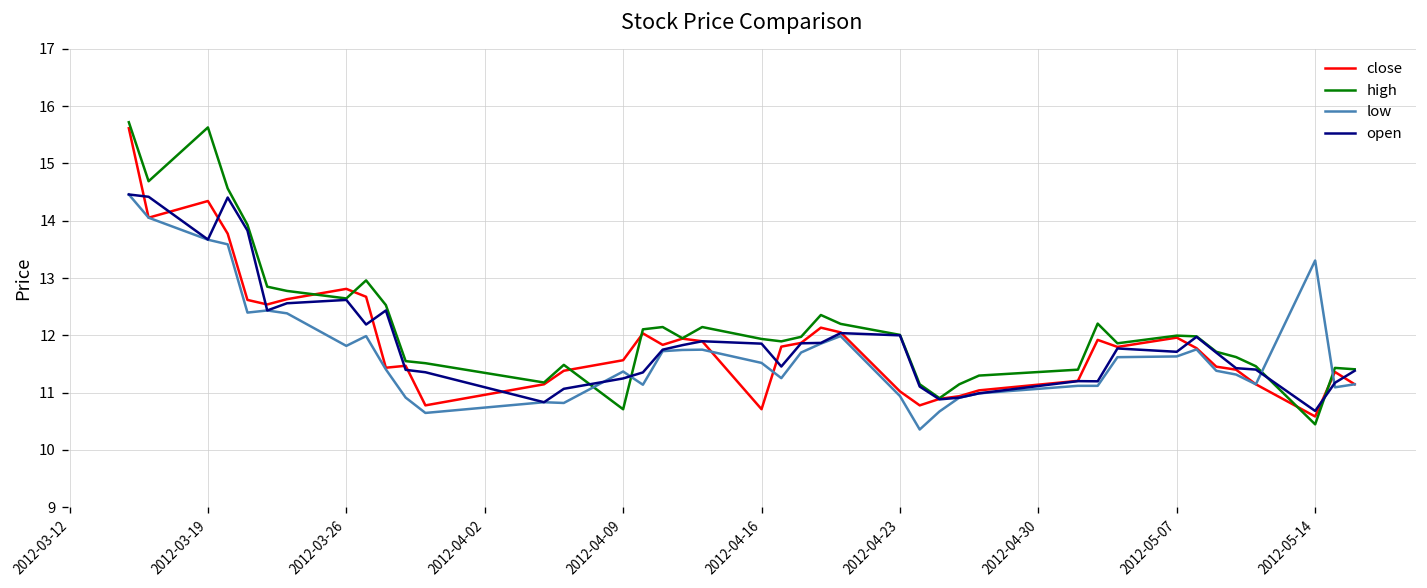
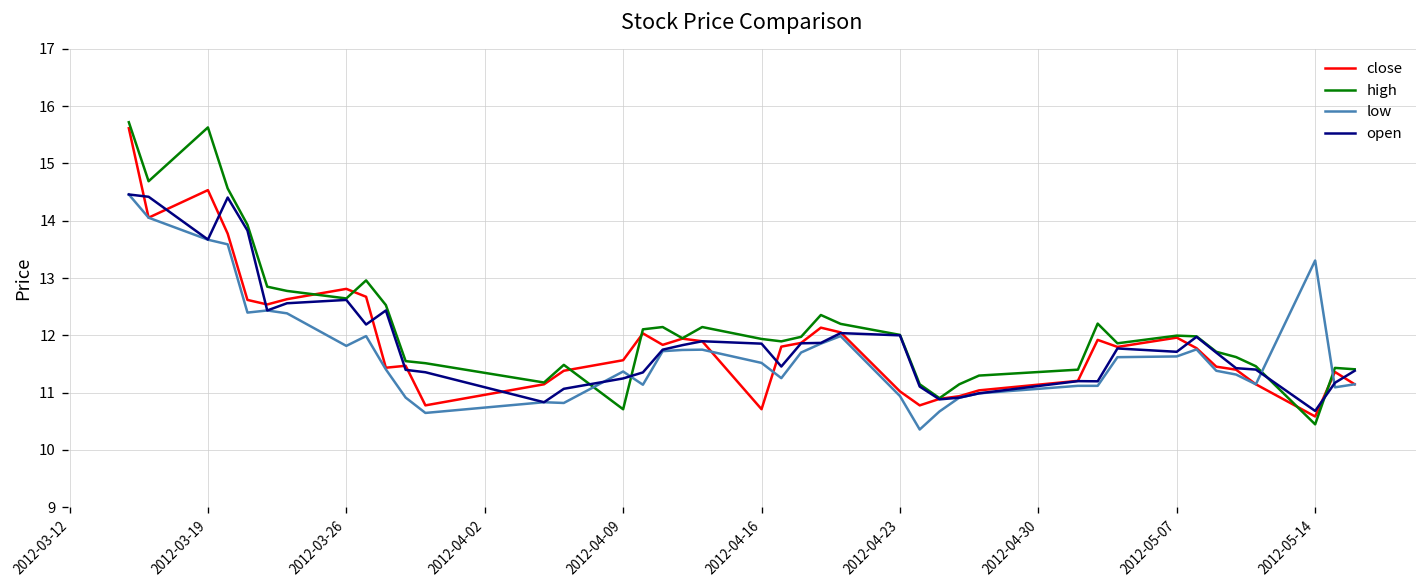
  {
    "close": {
-     "2012-03-19": 14.3,
+     "2012-03-19": 14.5,
      "2012-03-26": 12.8,
      "2012-04-09": 11.6,
      "2012-04-16": 10.7,
      "2012-04-23": 11.0,
      "2012-05-14": 10.6
    },
    "high": {
      "2012-03-19": 15.6,
      "2012-04-09": 10.7,
      "2012-04-16": 11.9,
      "2012-05-14": 10.4
    },
    "low": {
      "2012-03-26": 11.8,
      "2012-04-09": 11.4,
      "2012-04-16": 11.5,
      "2012-04-23": 10.9,
      "2012-05-07": 11.6,
      "2012-05-14": 13.3
    },
    "open": {
      "2012-04-09": 11.2,
      "2012-04-16": 11.9,
      "2012-05-07": 11.7,
      "2012-05-14": 10.7
    }
  }
